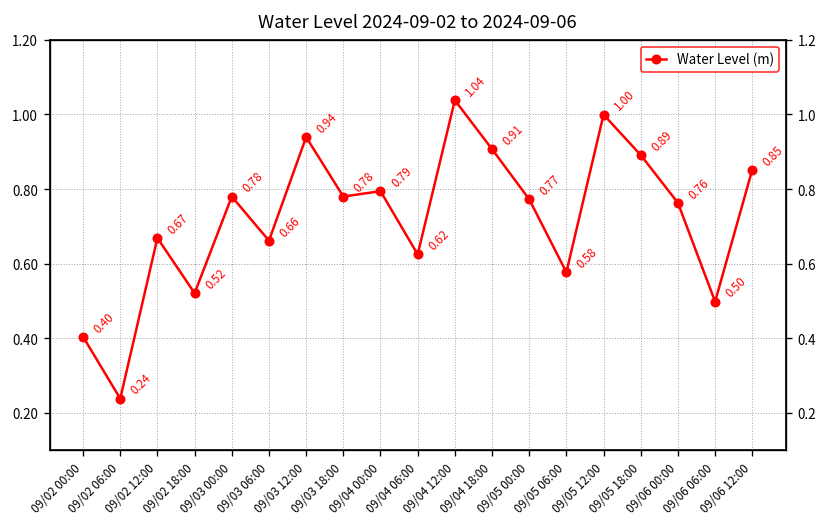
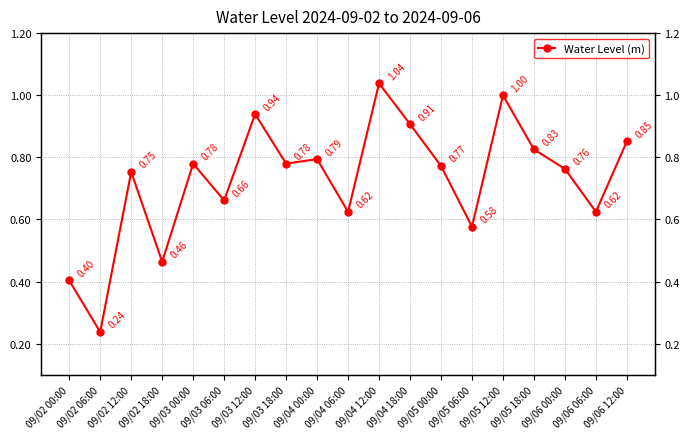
  {
    "09/02 00:00": 0.40,
    "09/02 06:00": 0.24,
-   "09/02 12:00": 0.67,
-   "09/02 18:00": 0.52,
+   "09/02 12:00": 0.75,
+   "09/02 18:00": 0.46,
    "09/03 00:00": 0.78,
    "09/03 06:00": 0.66,
    "09/03 12:00": 0.94,
    "09/03 18:00": 0.78,
    "09/04 00:00": 0.79,
    "09/04 06:00": 0.62,
    "09/04 12:00": 1.04,
    "09/04 18:00": 0.91,
    "09/05 00:00": 0.77,
    "09/05 06:00": 0.58,
    "09/05 12:00": 1.00,
-   "09/05 18:00": 0.89,
+   "09/05 18:00": 0.83,
    "09/06 00:00": 0.76,
-   "09/06 06:00": 0.50,
+   "09/06 06:00": 0.62,
    "09/06 12:00": 0.85
  }
